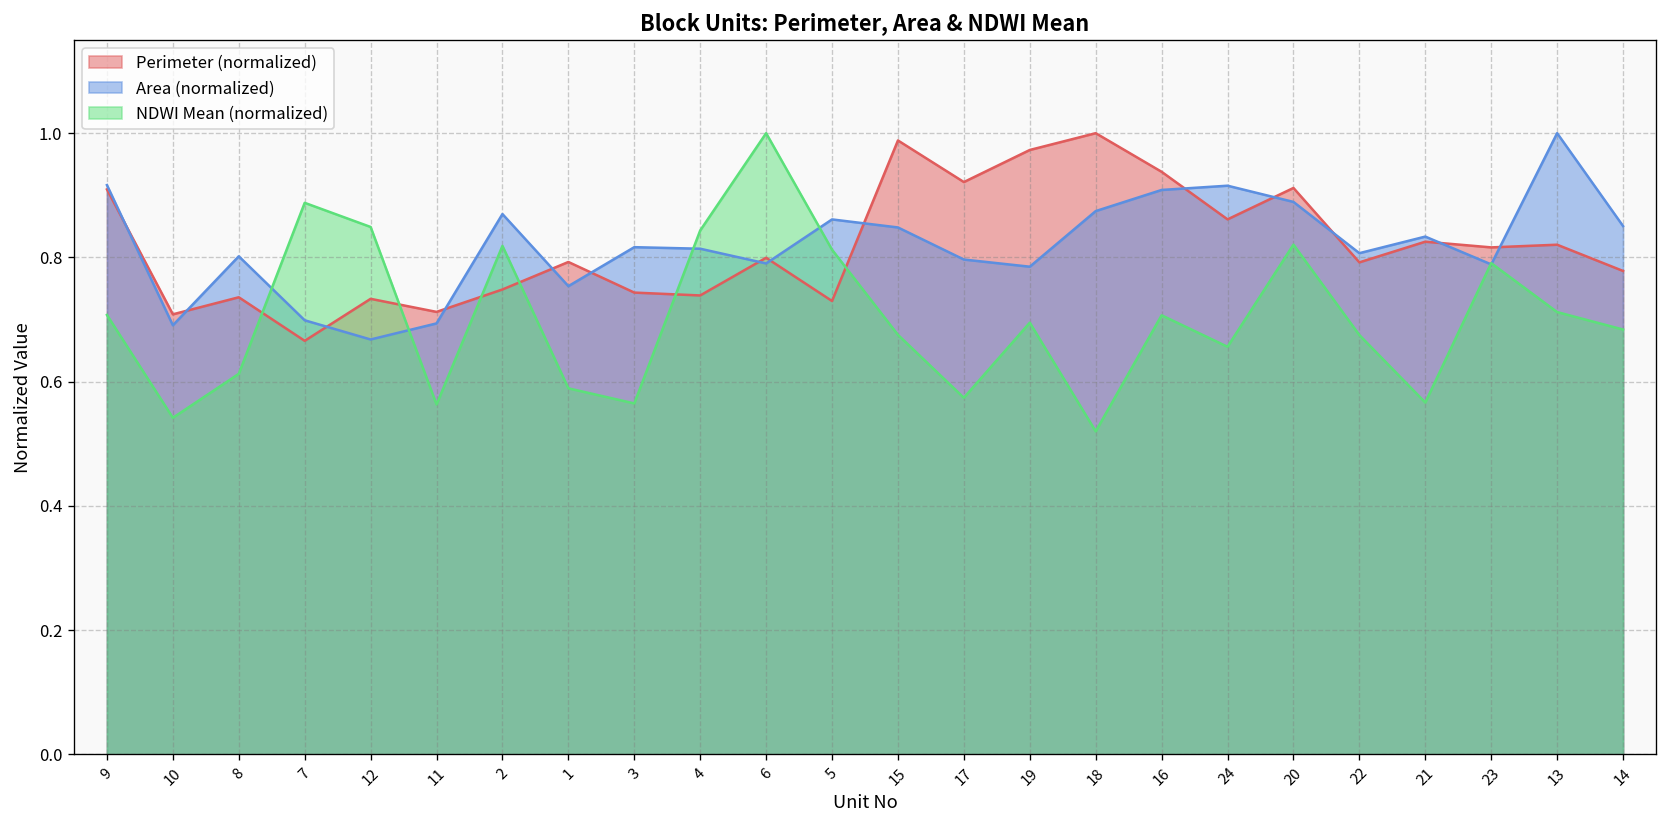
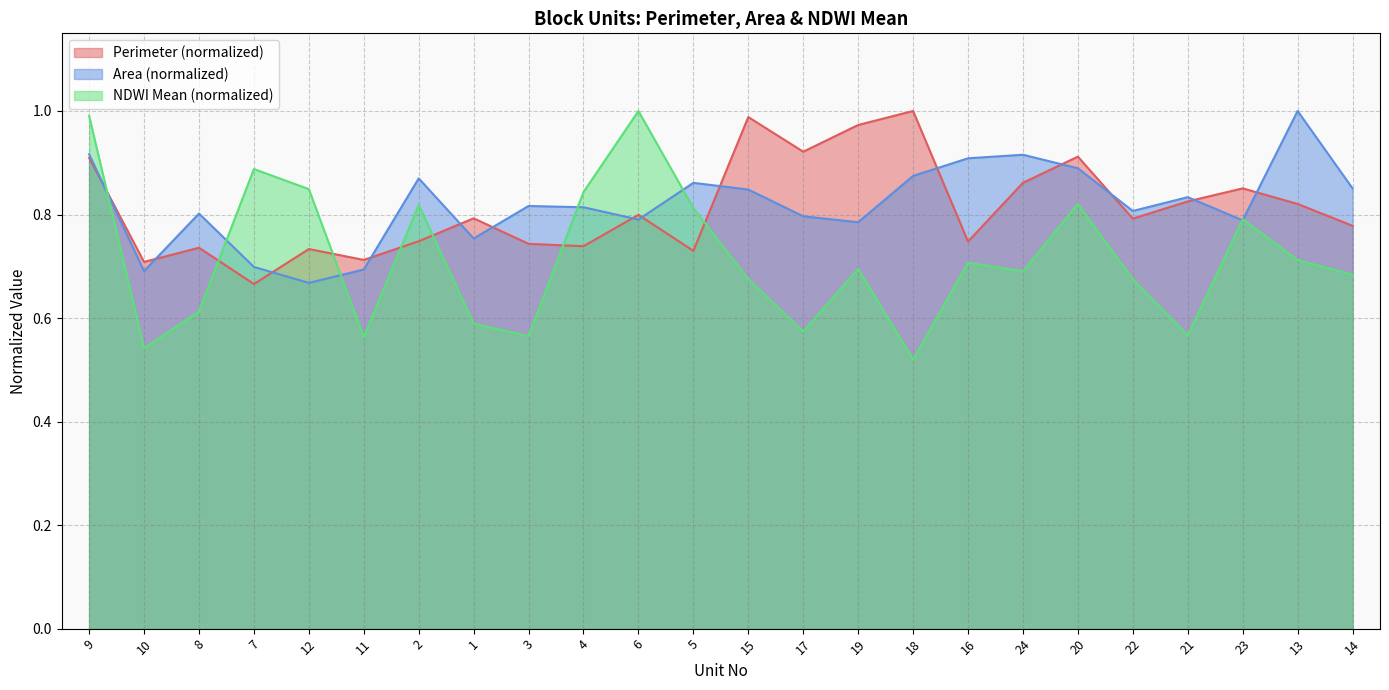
  {
    "Perimeter (normalized)": {
      "9": 0.91,
      "10": 0.71,
      "8": 0.74,
      "7": 0.67,
      "12": 0.73,
      "11": 0.71,
      "2": 0.75,
      "1": 0.79,
      "3": 0.74,
      "4": 0.74,
      "6": 0.80,
      "5": 0.73,
      "15": 0.99,
      "17": 0.92,
      "19": 0.97,
      "18": 1.00,
-     "16": 0.94,
+     "16": 0.75,
      "24": 0.86,
      "20": 0.91,
      "22": 0.79,
      "21": 0.83,
-     "23": 0.82,
+     "23": 0.85,
      "13": 0.82,
      "14": 0.78
    },
    "Area (normalized)": {
      "9": 0.92,
      "10": 0.69,
      "8": 0.80,
      "7": 0.70,
      "12": 0.67,
      "11": 0.69,
      "2": 0.87,
      "1": 0.75,
      "3": 0.82,
      "4": 0.81,
      "6": 0.79,
      "5": 0.86,
      "15": 0.85,
      "17": 0.80,
      "19": 0.79,
      "18": 0.87,
      "16": 0.91,
      "24": 0.92,
      "20": 0.89,
      "22": 0.81,
      "21": 0.83,
      "13": 1.00,
      "14": 0.85
    },
    "NDWI Mean (normalized)": {
-     "9": 0.71,
+     "9": 0.99,
      "10": 0.54,
      "8": 0.61,
      "7": 0.89,
      "12": 0.85,
      "11": 0.56,
      "2": 0.82,
      "1": 0.59,
      "3": 0.56,
      "4": 0.84,
      "6": 1.00,
      "5": 0.81,
      "15": 0.68,
      "17": 0.57,
      "19": 0.69,
      "18": 0.52,
      "16": 0.71,
-     "24": 0.66,
+     "24": 0.69,
      "20": 0.82,
      "22": 0.68,
      "21": 0.57,
      "13": 0.71,
      "14": 0.68
    }
  }
